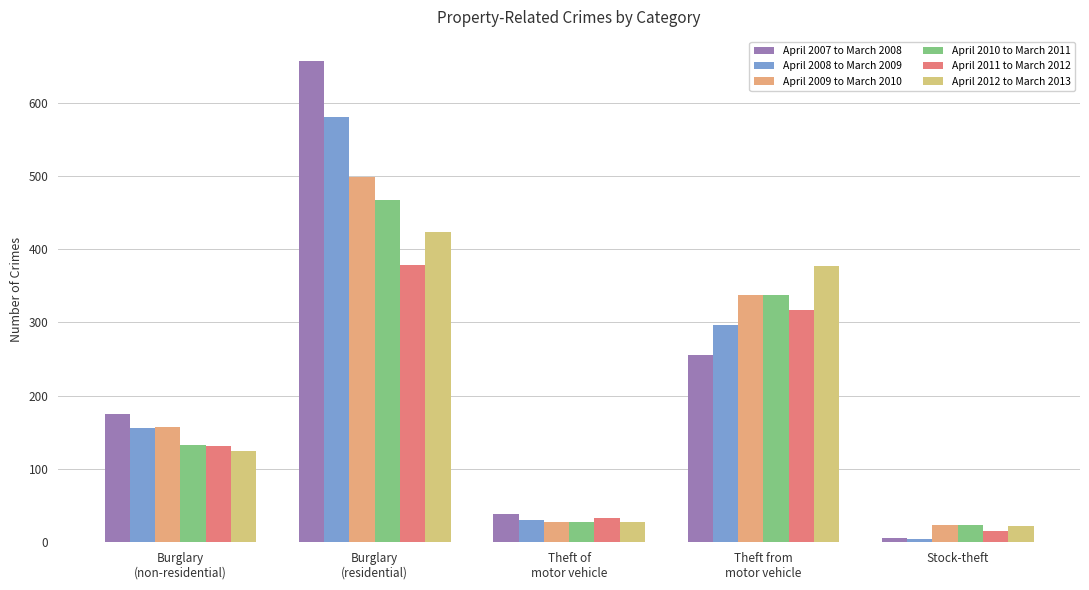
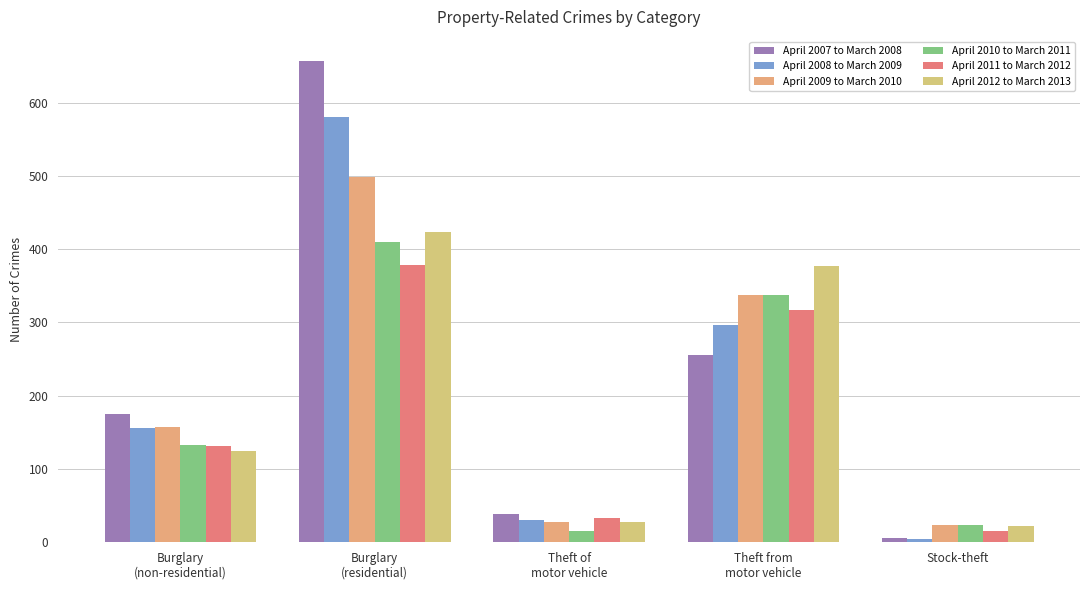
  {
    "April 2010 to March 2011": {
      "Burglary (non-residential)": 130,
-     "Burglary (residential)": 470,
-     "Theft of motor vehicle": 30,
+     "Burglary (residential)": 410,
+     "Theft of motor vehicle": 20,
      "Theft from motor vehicle": 340,
      "Stock-theft": 20
    }
  }
